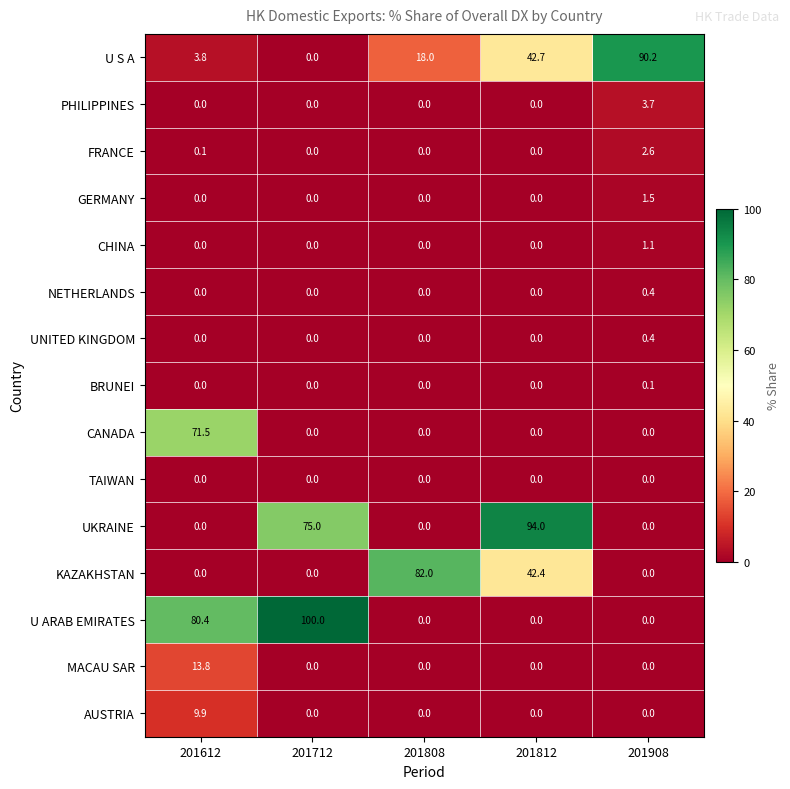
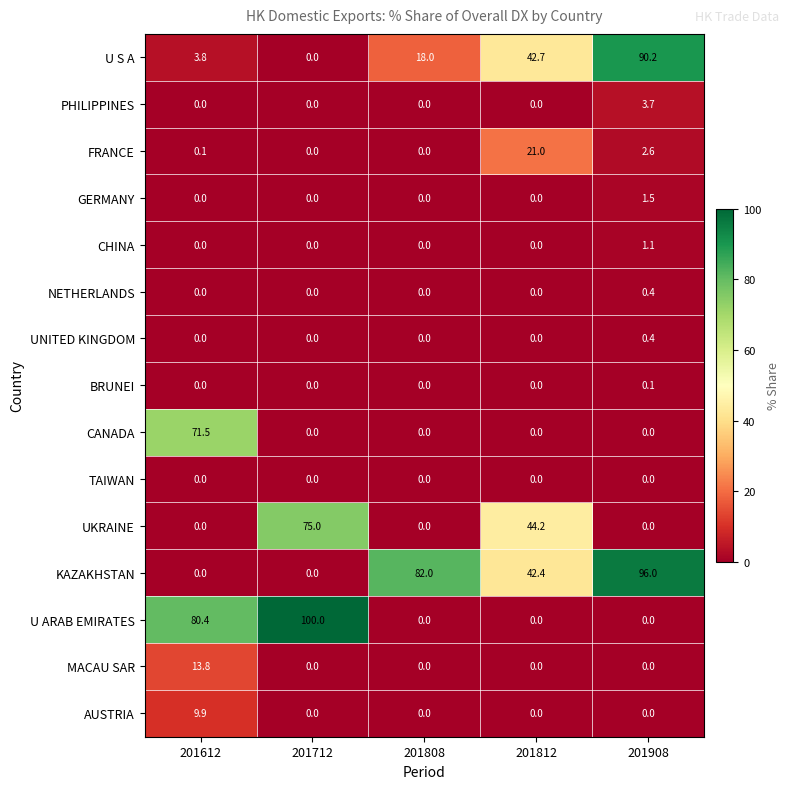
  {
    "U S A": {
      "201612": 3.8,
      "201712": 0.0,
      "201808": 18.0,
      "201812": 42.7,
      "201908": 90.2
    },
    "PHILIPPINES": {
      "201612": 0.0,
      "201712": 0.0,
      "201808": 0.0,
      "201812": 0.0,
      "201908": 3.7
    },
    "FRANCE": {
      "201612": 0.1,
      "201712": 0.0,
      "201808": 0.0,
-     "201812": 0.0,
+     "201812": 21.0,
      "201908": 2.6
    },
    "GERMANY": {
      "201612": 0.0,
      "201712": 0.0,
      "201808": 0.0,
      "201812": 0.0,
      "201908": 1.5
    },
    "CHINA": {
      "201612": 0.0,
      "201712": 0.0,
      "201808": 0.0,
      "201812": 0.0,
      "201908": 1.1
    },
    "NETHERLANDS": {
      "201612": 0.0,
      "201712": 0.0,
      "201808": 0.0,
      "201812": 0.0,
      "201908": 0.4
    },
    "UNITED KINGDOM": {
      "201612": 0.0,
      "201712": 0.0,
      "201808": 0.0,
      "201812": 0.0,
      "201908": 0.4
    },
    "BRUNEI": {
      "201612": 0.0,
      "201712": 0.0,
      "201808": 0.0,
      "201812": 0.0,
      "201908": 0.1
    },
    "CANADA": {
      "201612": 71.5,
      "201712": 0.0,
      "201808": 0.0,
      "201812": 0.0,
      "201908": 0.0
    },
    "TAIWAN": {
      "201612": 0.0,
      "201712": 0.0,
      "201808": 0.0,
      "201812": 0.0,
      "201908": 0.0
    },
    "UKRAINE": {
      "201612": 0.0,
      "201712": 75.0,
      "201808": 0.0,
-     "201812": 94.0,
+     "201812": 44.2,
      "201908": 0.0
    },
    "KAZAKHSTAN": {
      "201612": 0.0,
      "201712": 0.0,
      "201808": 82.0,
      "201812": 42.4,
-     "201908": 0.0
+     "201908": 96.0
    },
    "U ARAB EMIRATES": {
      "201612": 80.4,
      "201712": 100.0,
      "201808": 0.0,
      "201812": 0.0,
      "201908": 0.0
    },
    "MACAU SAR": {
      "201612": 13.8,
      "201712": 0.0,
      "201808": 0.0,
      "201812": 0.0,
      "201908": 0.0
    },
    "AUSTRIA": {
      "201612": 9.9,
      "201712": 0.0,
      "201808": 0.0,
      "201812": 0.0,
      "201908": 0.0
    }
  }
